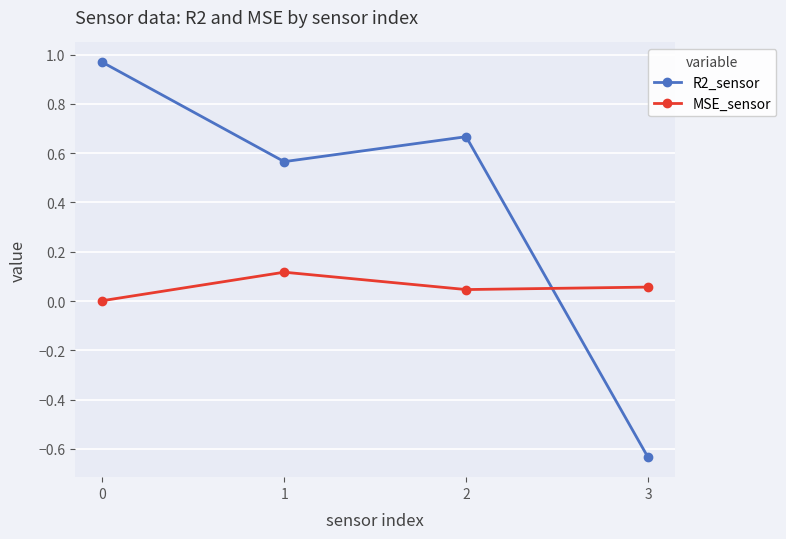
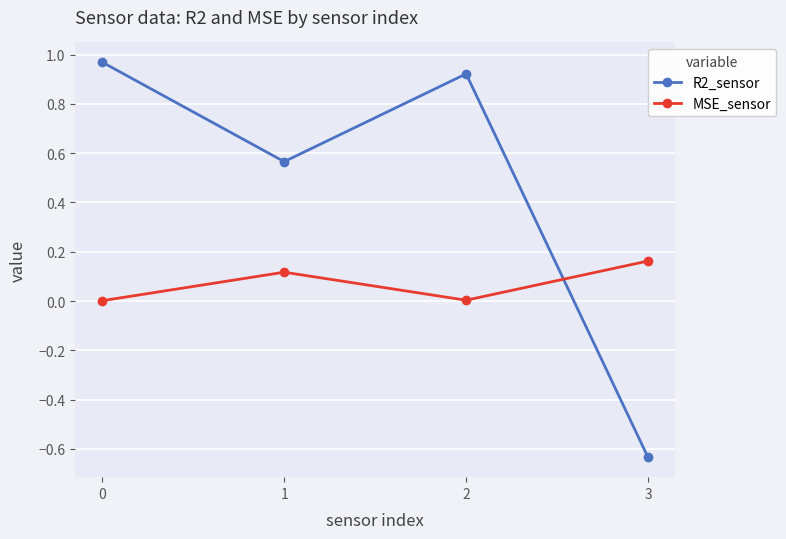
  {
    "R2_sensor": {
      "0": 0.97,
      "1": 0.57,
-     "2": 0.67,
+     "2": 0.92,
      "3": -0.63
    },
    "MSE_sensor": {
      "0": 0.00,
      "1": 0.12,
-     "2": 0.05,
-     "3": 0.06
+     "2": 0.00,
+     "3": 0.16
    }
  }
